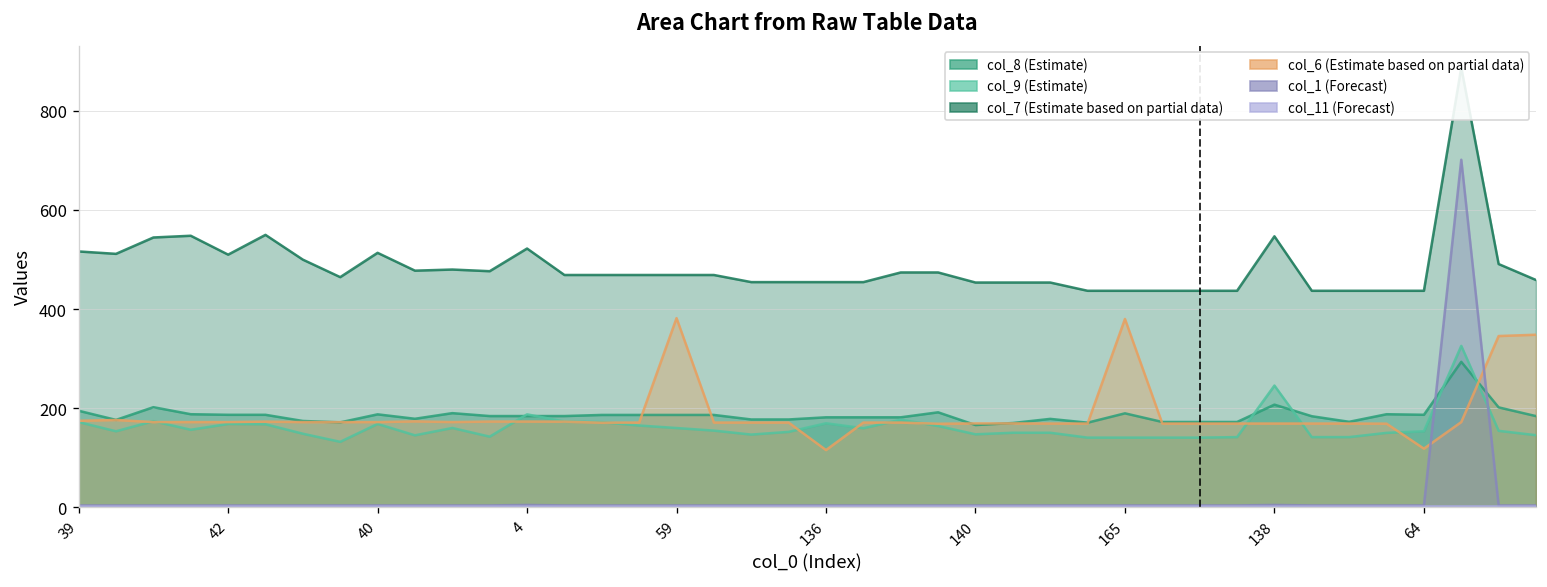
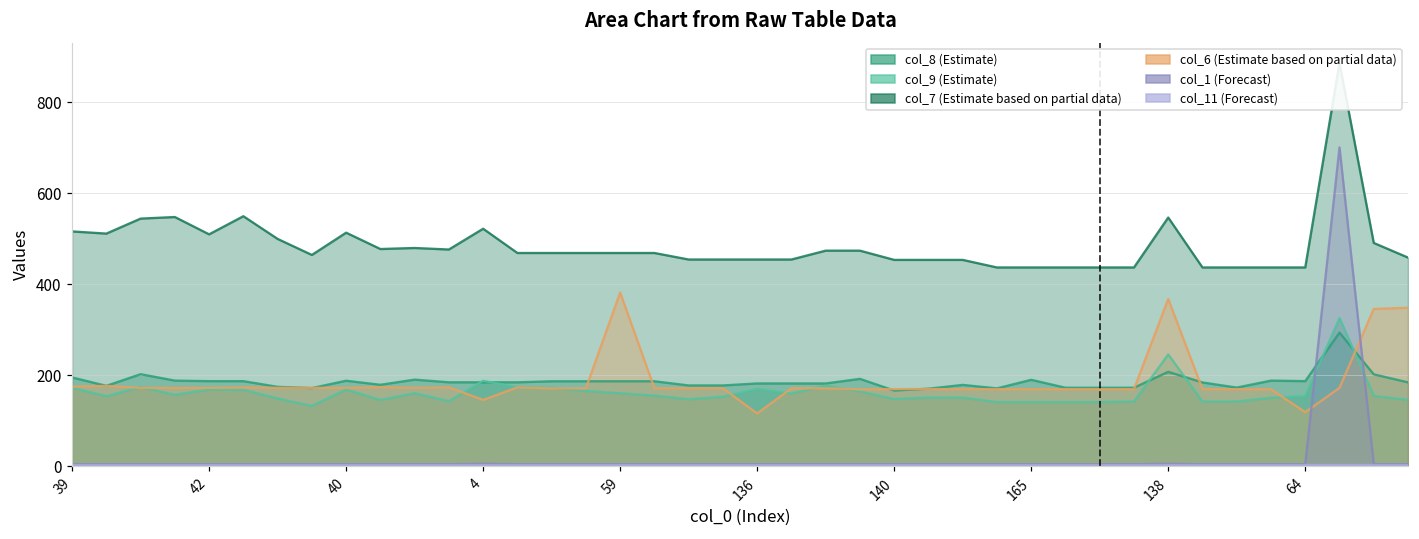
  {
    "col_6 (Estimate based on partial data)": {
-     "4": 170,
+     "4": 150,
      "59": 380,
      "136": 120,
-     "165": 380,
-     "138": 170,
+     "165": 170,
+     "138": 370,
      "64": 120
    }
  }
